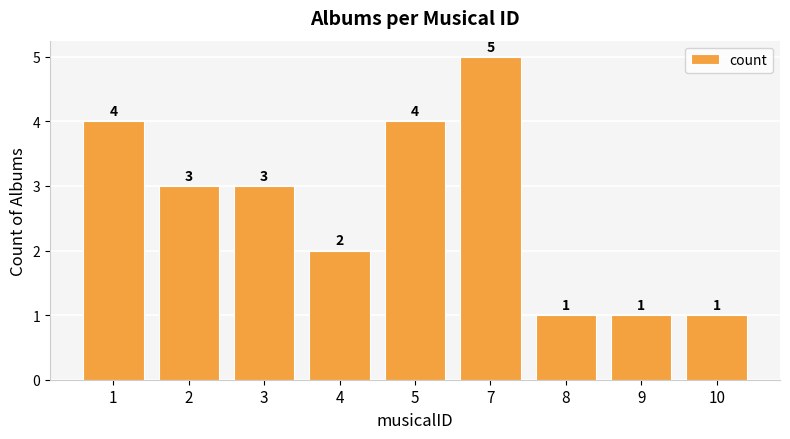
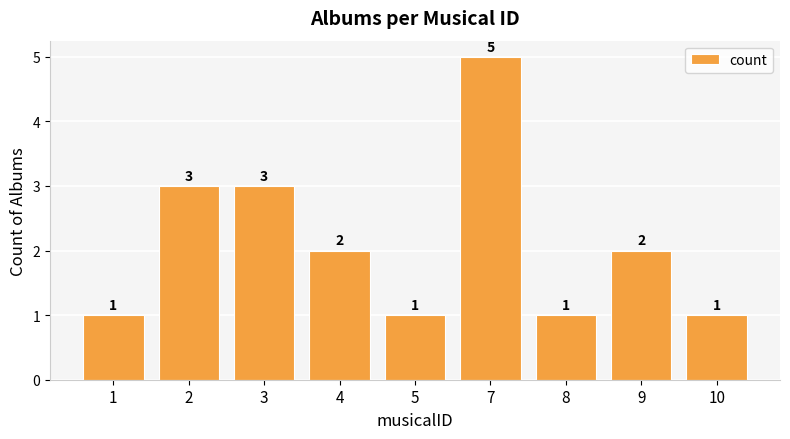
  {
-   "1": 4,
+   "1": 1,
    "2": 3,
    "3": 3,
    "4": 2,
-   "5": 4,
+   "5": 1,
    "7": 5,
    "8": 1,
-   "9": 1,
+   "9": 2,
    "10": 1
  }
